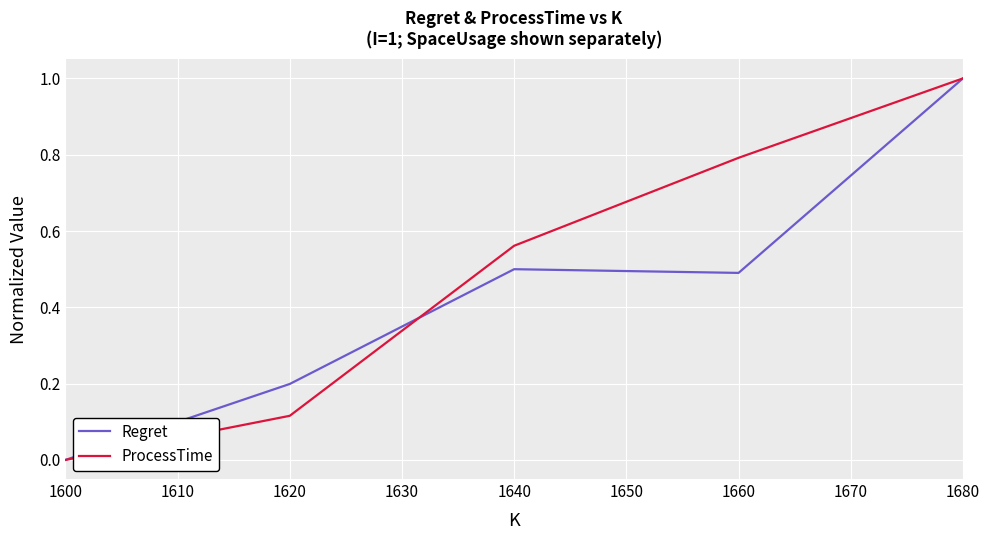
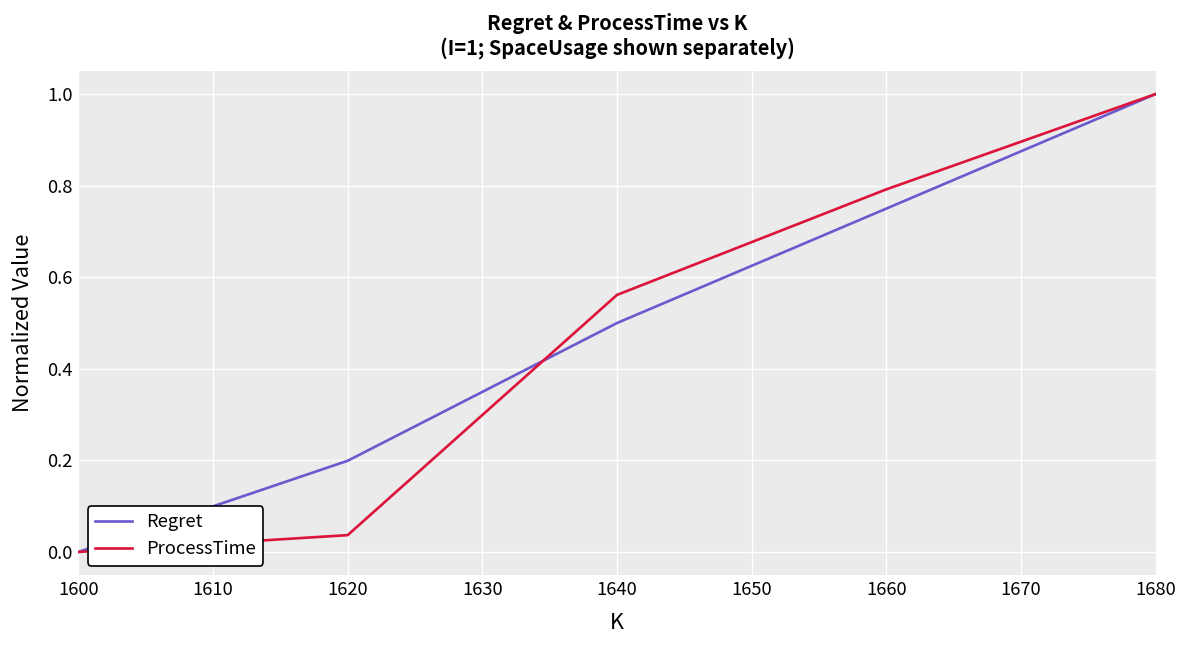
  {
    "Regret": {
      "1620": 0.20,
      "1640": 0.50,
-     "1660": 0.49
+     "1660": 0.75
    },
    "ProcessTime": {
-     "1620": 0.12,
+     "1620": 0.04,
      "1640": 0.56,
      "1660": 0.79
    }
  }
